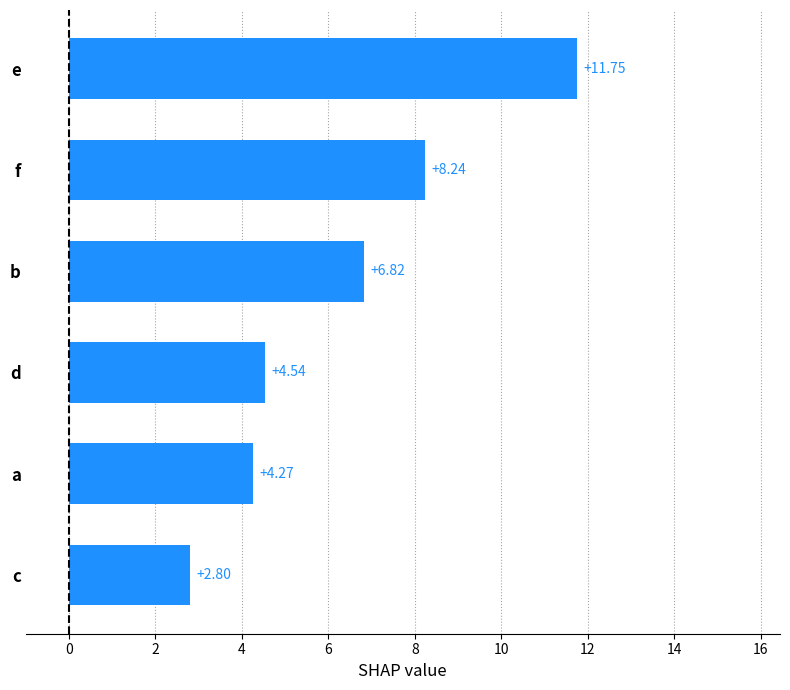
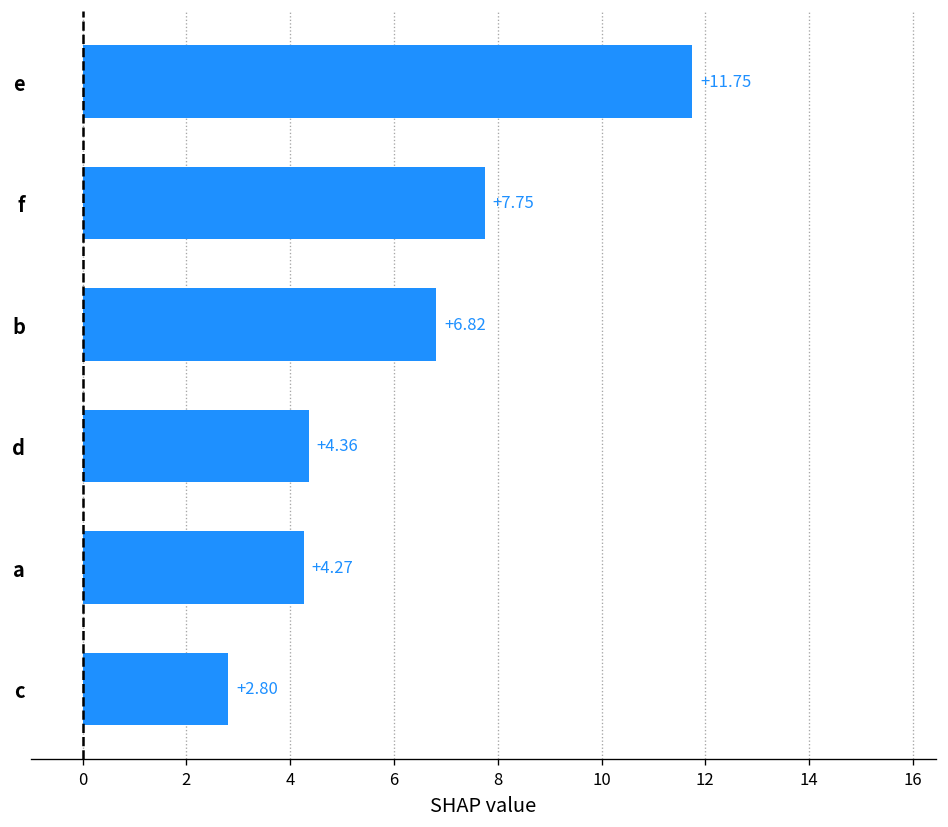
  {
    "e": "+11.75",
-   "f": "+8.24",
+   "f": "+7.75",
    "b": "+6.82",
-   "d": "+4.54",
+   "d": "+4.36",
    "a": "+4.27",
    "c": "+2.80"
  }
